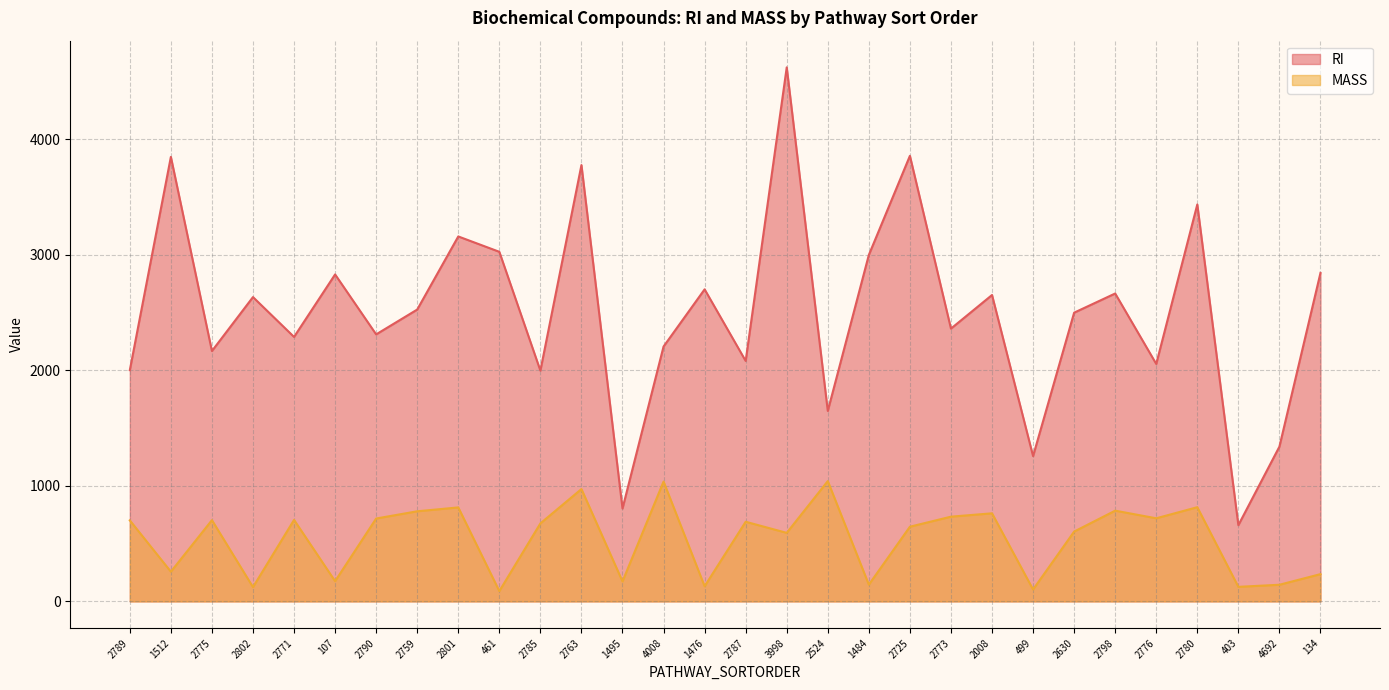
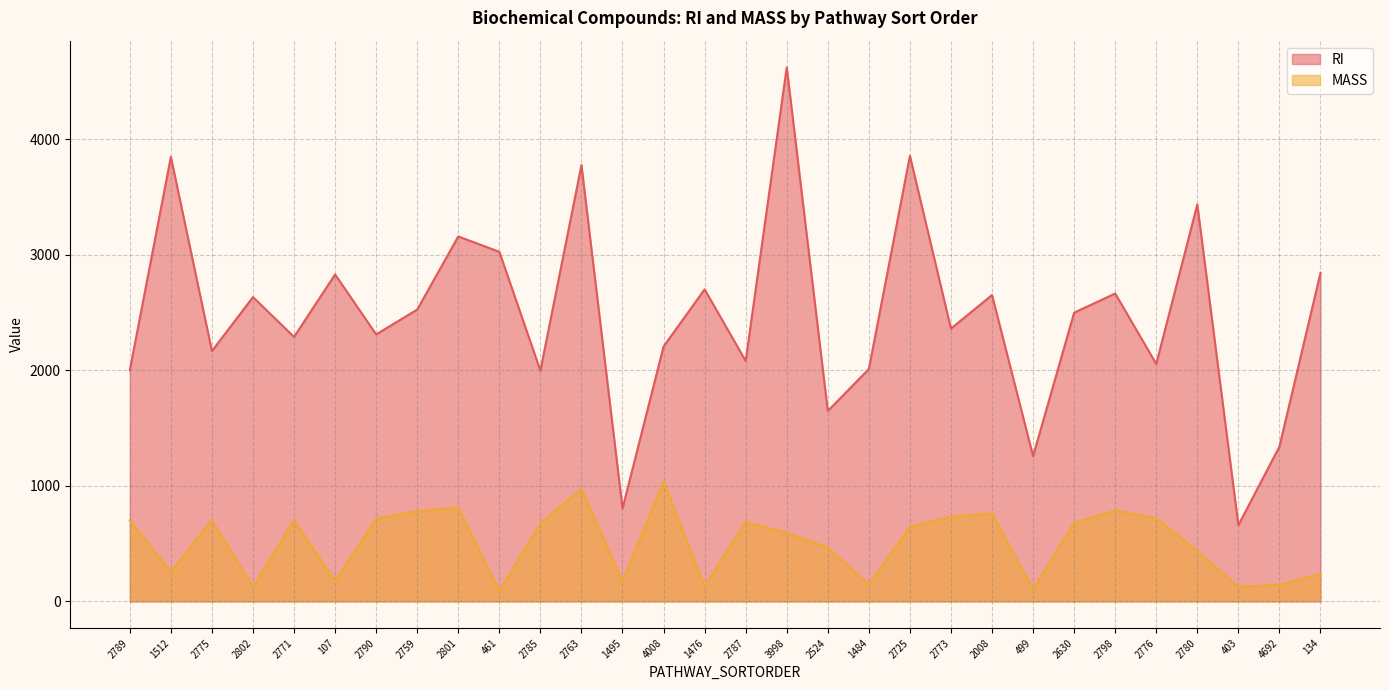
  {
    "RI": {
      "2789": 2000,
      "1512": 3850,
      "2775": 2170,
      "2802": 2640,
      "2771": 2290,
      "107": 2830,
      "2790": 2310,
      "2759": 2530,
      "2801": 3160,
      "461": 3030,
      "2785": 2000,
      "2763": 3780,
      "1495": 800,
      "4008": 2210,
      "1476": 2700,
      "2787": 2080,
      "3998": 4620,
      "2524": 1650,
-     "1484": 3000,
+     "1484": 2010,
      "2725": 3860,
      "2773": 2360,
      "2008": 2650,
      "499": 1260,
      "2630": 2500,
      "2798": 2670,
      "2776": 2060,
      "2780": 3440,
      "403": 660,
      "4692": 1340,
      "134": 2840
    },
    "MASS": {
      "2789": 700,
      "1512": 260,
      "2775": 700,
      "2802": 120,
      "2771": 710,
      "107": 180,
      "2790": 720,
      "2759": 780,
      "2801": 810,
      "461": 90,
      "2785": 680,
      "2763": 970,
      "1495": 170,
      "4008": 1040,
      "1476": 130,
      "2787": 690,
      "3998": 590,
-     "2524": 1040,
+     "2524": 470,
      "1484": 150,
      "2725": 650,
      "2773": 730,
      "2008": 760,
      "499": 100,
-     "2630": 600,
+     "2630": 680,
      "2798": 790,
      "2776": 720,
-     "2780": 820,
+     "2780": 440,
      "403": 130,
      "4692": 140,
      "134": 240
    }
  }
